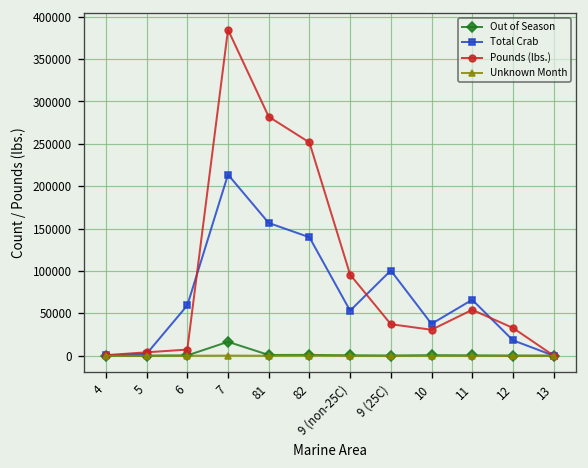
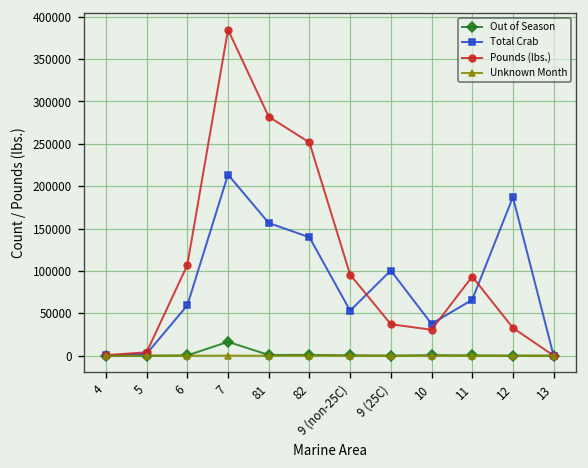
  {
    "Out of Season": {
      "7": 20000
    },
    "Total Crab": {
      "6": 60000,
      "7": 210000,
      "81": 160000,
      "82": 140000,
      "9 (non-25C)": 50000,
      "9 (25C)": 100000,
      "10": 40000,
      "11": 70000,
-     "12": 20000
+     "12": 190000
    },
    "Pounds (lbs.)": {
-     "6": 10000,
+     "6": 110000,
      "7": 380000,
      "81": 280000,
      "82": 250000,
      "9 (non-25C)": 100000,
      "9 (25C)": 40000,
      "10": 30000,
-     "11": 50000,
+     "11": 90000,
      "12": 30000
    },
    "Unknown Month": {
      "7": 0
    }
  }
